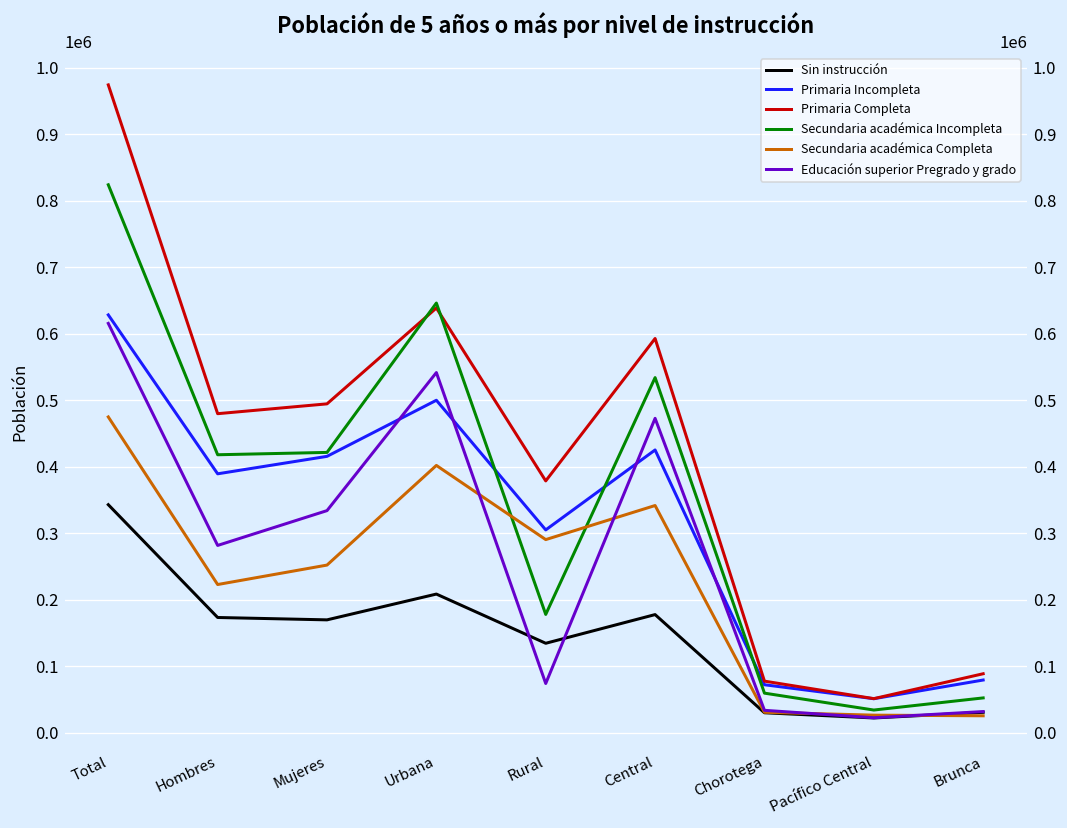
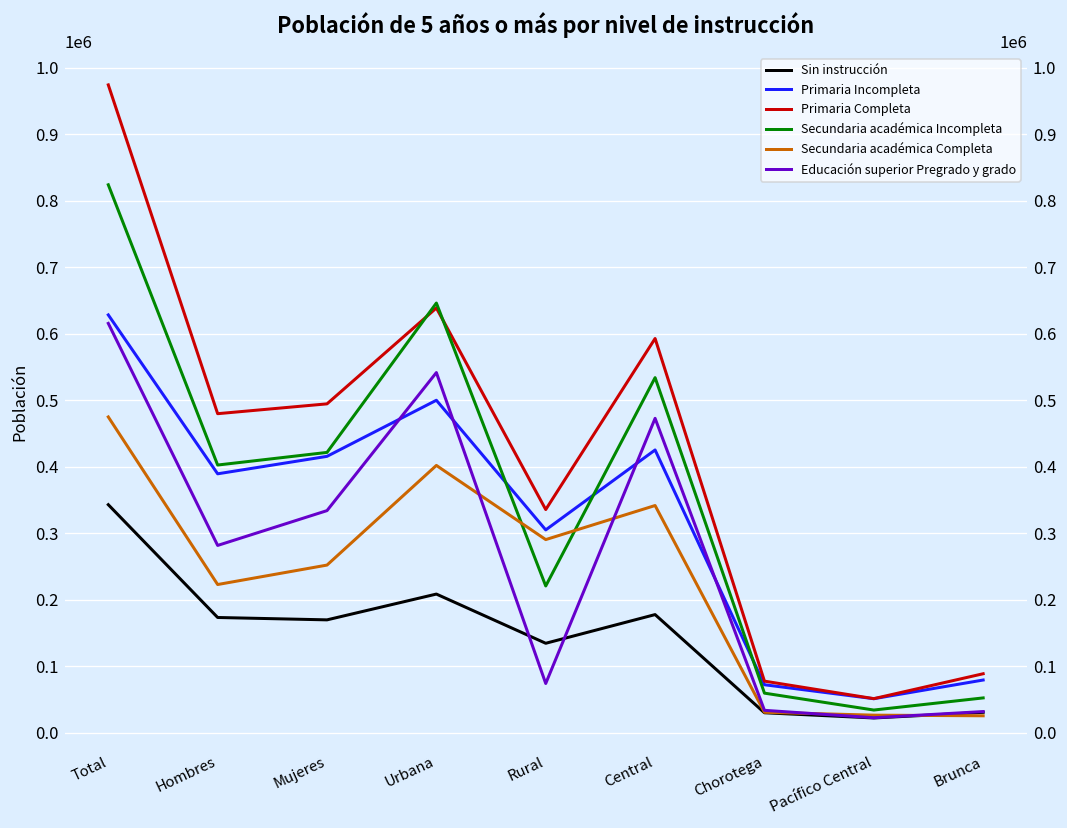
  {
    "Sin instrucción": {
      "Total": 340000,
      "Hombres": 170000,
      "Mujeres": 170000,
      "Urbana": 210000,
      "Rural": 130000,
      "Central": 180000
    },
    "Primaria Incompleta": {
      "Total": 630000,
      "Hombres": 390000,
      "Mujeres": 420000,
      "Urbana": 500000,
      "Rural": 300000,
      "Central": 430000,
      "Chorotega": 70000,
      "Brunca": 80000
    },
    "Primaria Completa": {
      "Total": 970000,
      "Hombres": 480000,
      "Mujeres": 490000,
      "Urbana": 640000,
-     "Rural": 380000,
+     "Rural": 340000,
      "Central": 590000,
      "Chorotega": 80000,
      "Brunca": 90000
    },
    "Secundaria académica Incompleta": {
      "Total": 820000,
-     "Hombres": 420000,
+     "Hombres": 400000,
      "Mujeres": 420000,
      "Urbana": 650000,
-     "Rural": 180000,
+     "Rural": 220000,
      "Central": 530000,
      "Chorotega": 60000,
      "Pacífico Central": 30000,
      "Brunca": 50000
    },
    "Secundaria académica Completa": {
      "Total": 470000,
      "Hombres": 220000,
      "Mujeres": 250000,
      "Urbana": 400000,
      "Rural": 290000,
      "Central": 340000,
      "Brunca": 30000
    },
    "Educación superior Pregrado y grado": {
      "Total": 620000,
      "Hombres": 280000,
      "Mujeres": 330000,
      "Urbana": 540000,
      "Rural": 70000,
      "Central": 470000
    }
  }
